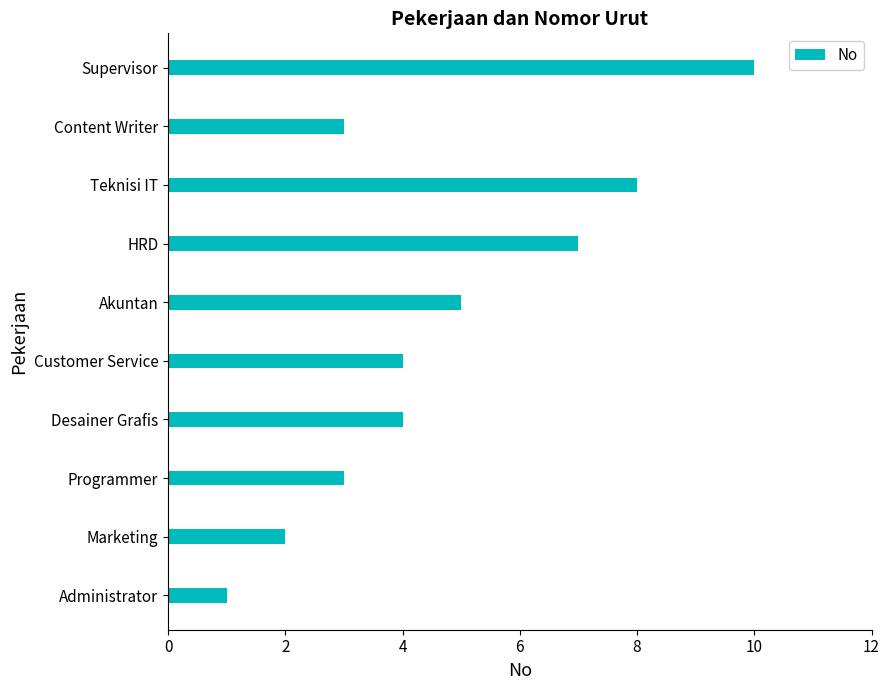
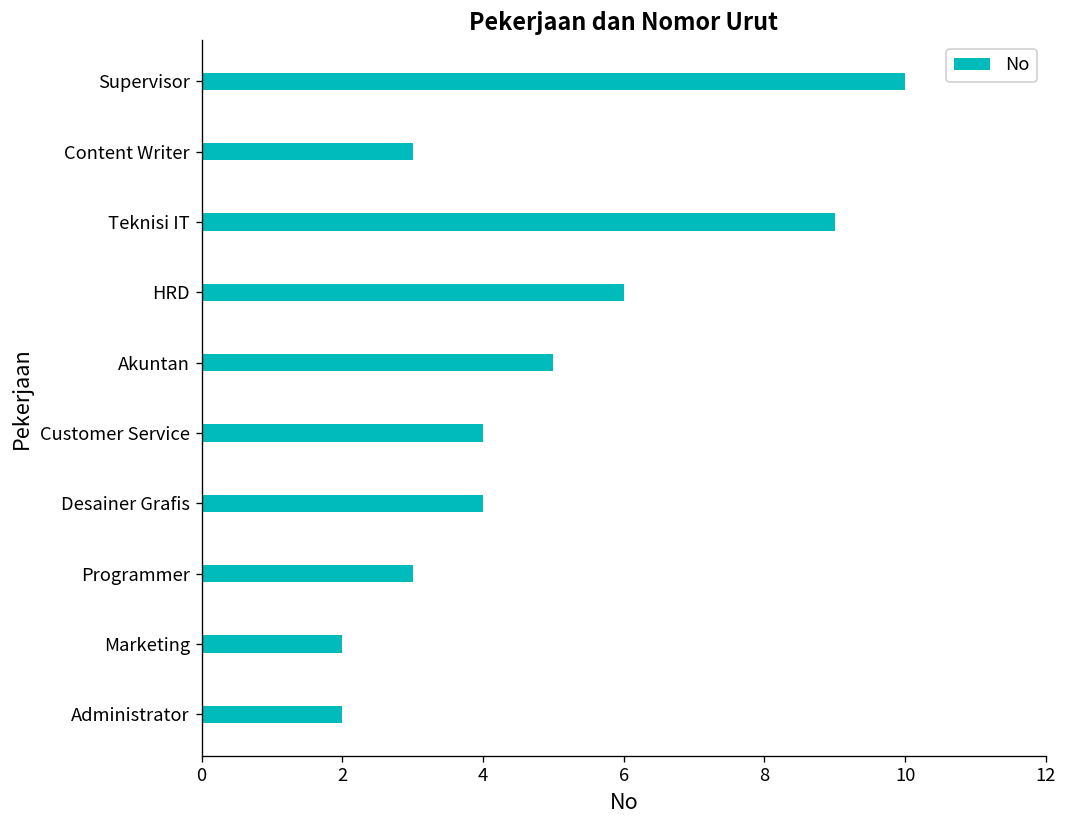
  {
    "Supervisor": 10,
    "Content Writer": 3,
-   "Teknisi IT": 8,
-   "HRD": 7,
+   "Teknisi IT": 9,
+   "HRD": 6,
    "Akuntan": 5,
    "Customer Service": 4,
    "Desainer Grafis": 4,
    "Programmer": 3,
    "Marketing": 2,
-   "Administrator": 1
+   "Administrator": 2
  }
